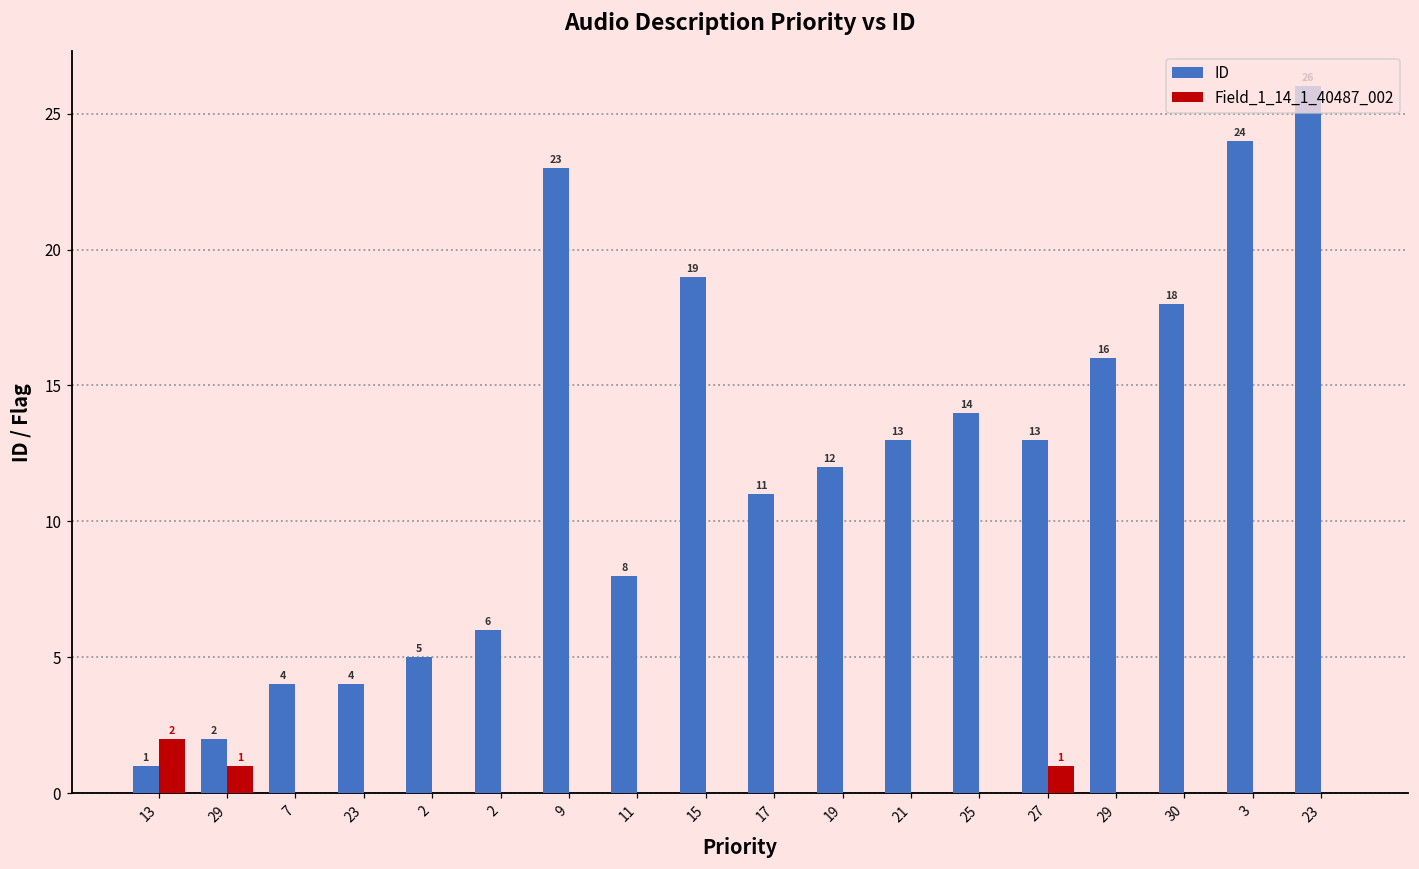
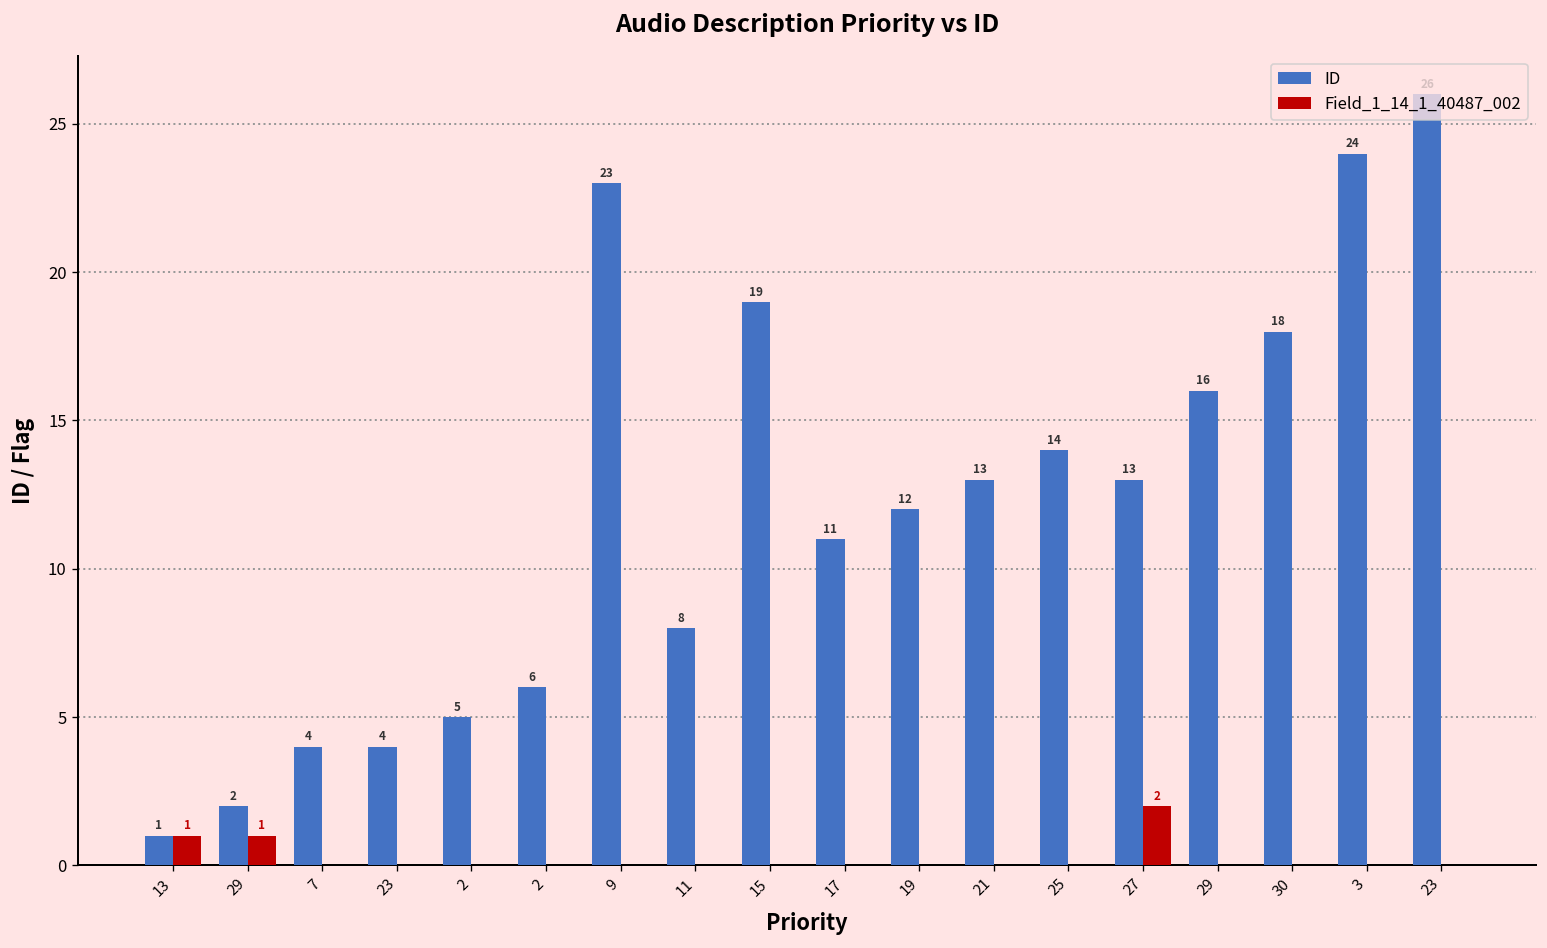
  {
    "ID": {
      "13": 1,
      "7": 4,
      "9": 23,
      "11": 8,
      "15": 19,
      "17": 11,
      "19": 12,
      "21": 13,
      "25": 14,
      "27": 13,
      "30": 18,
      "3": 24
    },
    "Field_1_14_1_40487_002": {
-     "13": 2,
-     "27": 1
+     "13": 1,
+     "27": 2
    }
  }
